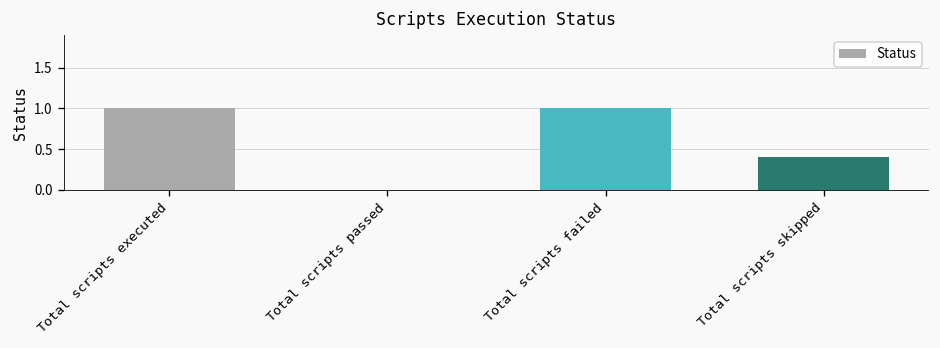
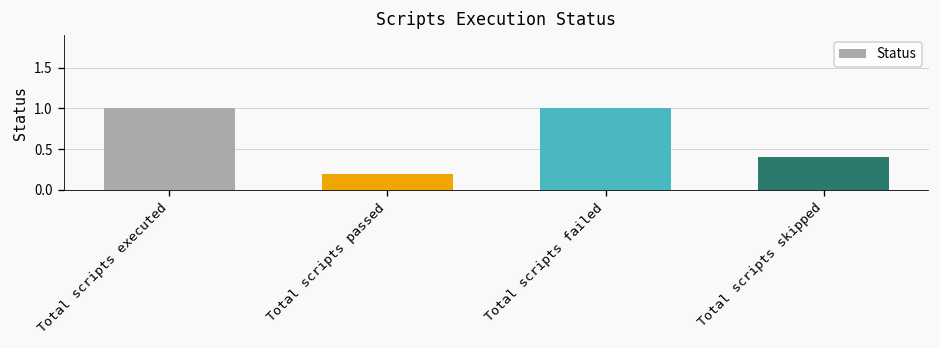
  {
    "Total scripts executed": 1.0,
-   "Total scripts passed": 0.0,
+   "Total scripts passed": 0.2,
    "Total scripts failed": 1.0,
    "Total scripts skipped": 0.4
  }
